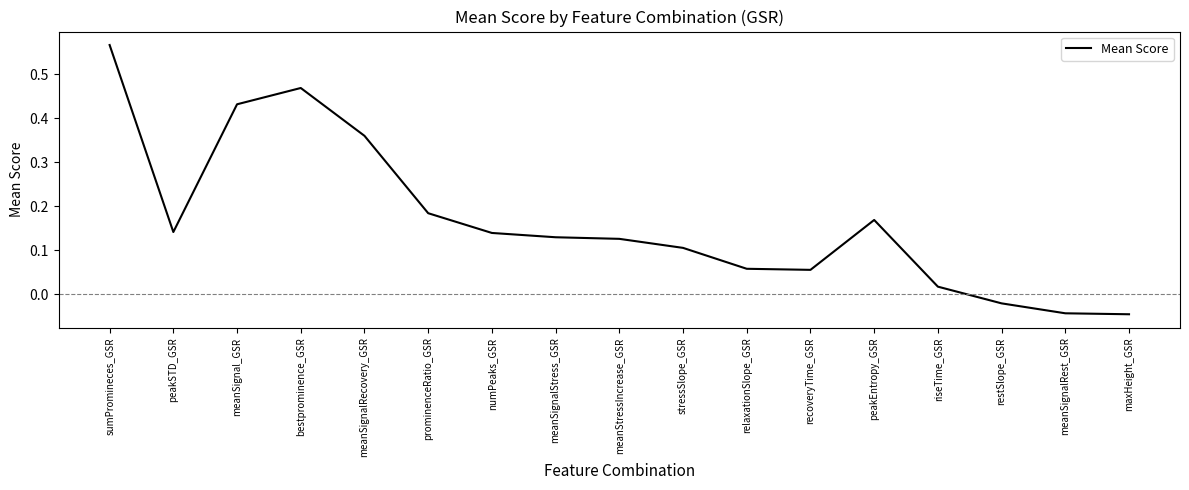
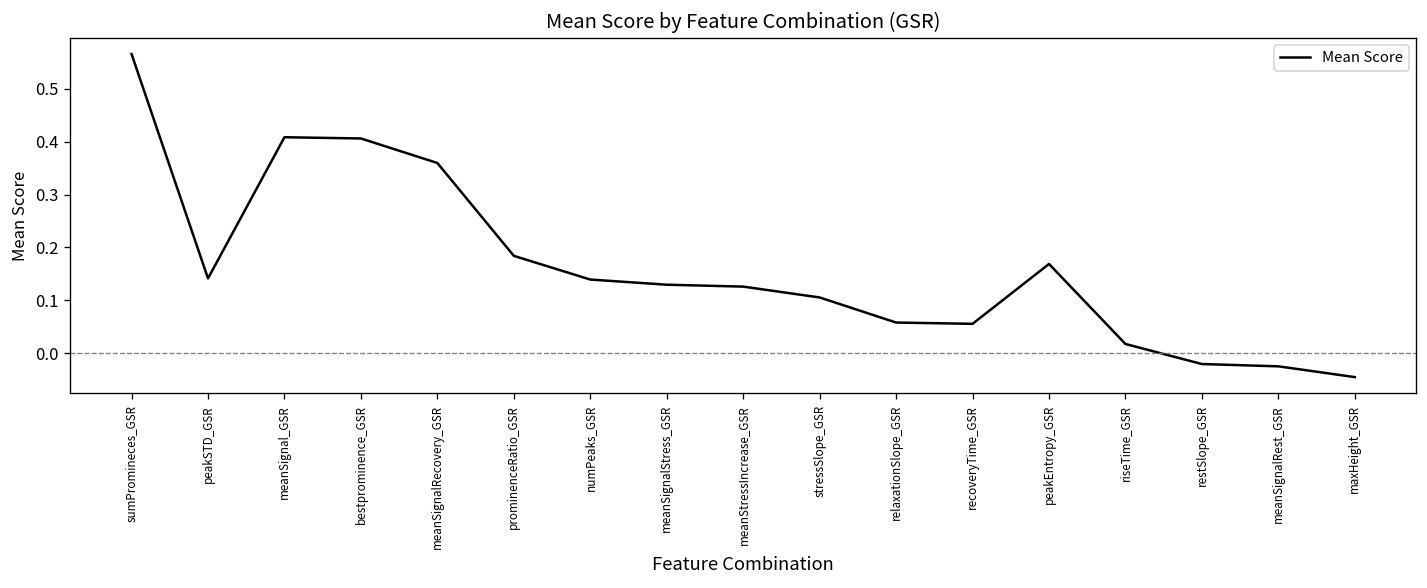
  {
    "sumPromineces_GSR": 0.57,
    "peakSTD_GSR": 0.14,
-   "meanSignal_GSR": 0.43,
-   "bestprominence_GSR": 0.47,
+   "meanSignal_GSR": 0.41,
+   "bestprominence_GSR": 0.41,
    "meanSignalRecovery_GSR": 0.36,
    "prominenceRatio_GSR": 0.18,
    "numPeaks_GSR": 0.14,
    "meanSignalStress_GSR": 0.13,
    "meanStressIncrease_GSR": 0.13,
    "stressSlope_GSR": 0.11,
    "relaxationSlope_GSR": 0.06,
    "recoveryTime_GSR": 0.06,
    "peakEntropy_GSR": 0.17,
    "riseTime_GSR": 0.02,
    "restSlope_GSR": -0.02,
-   "meanSignalRest_GSR": -0.04,
+   "meanSignalRest_GSR": -0.03,
    "maxHeight_GSR": -0.05
  }
